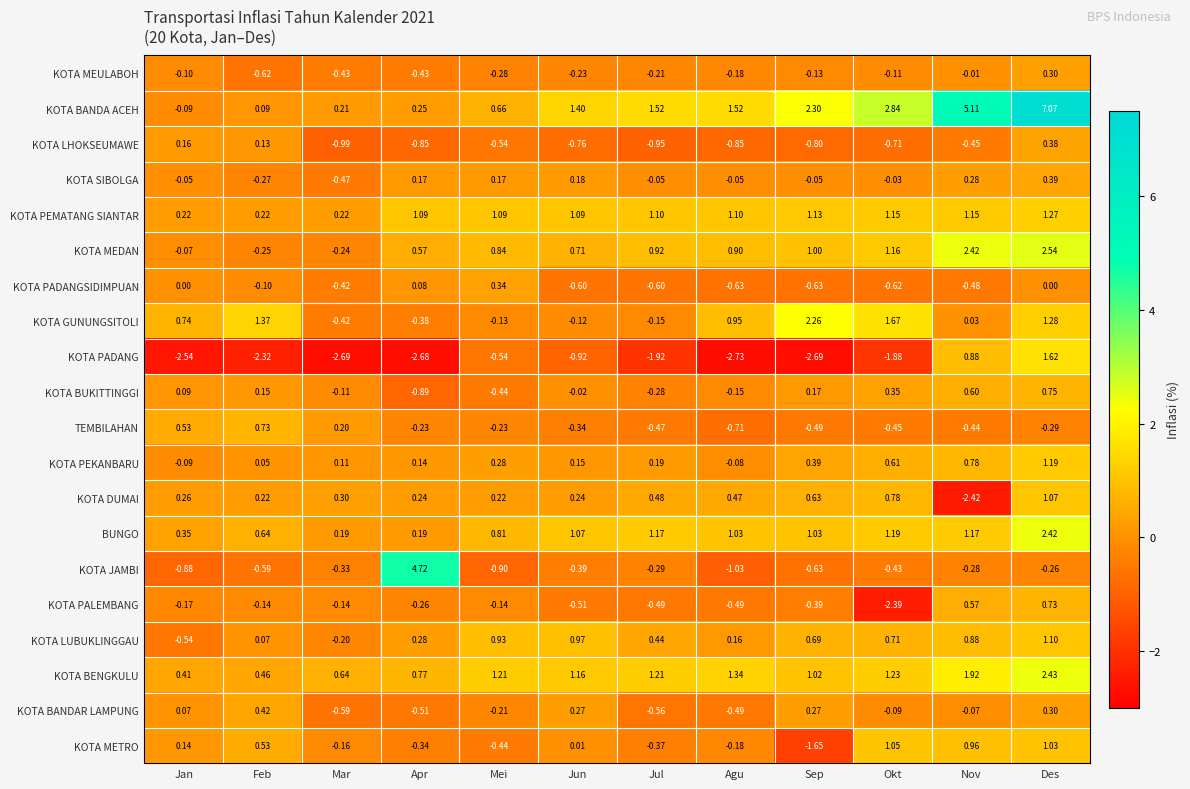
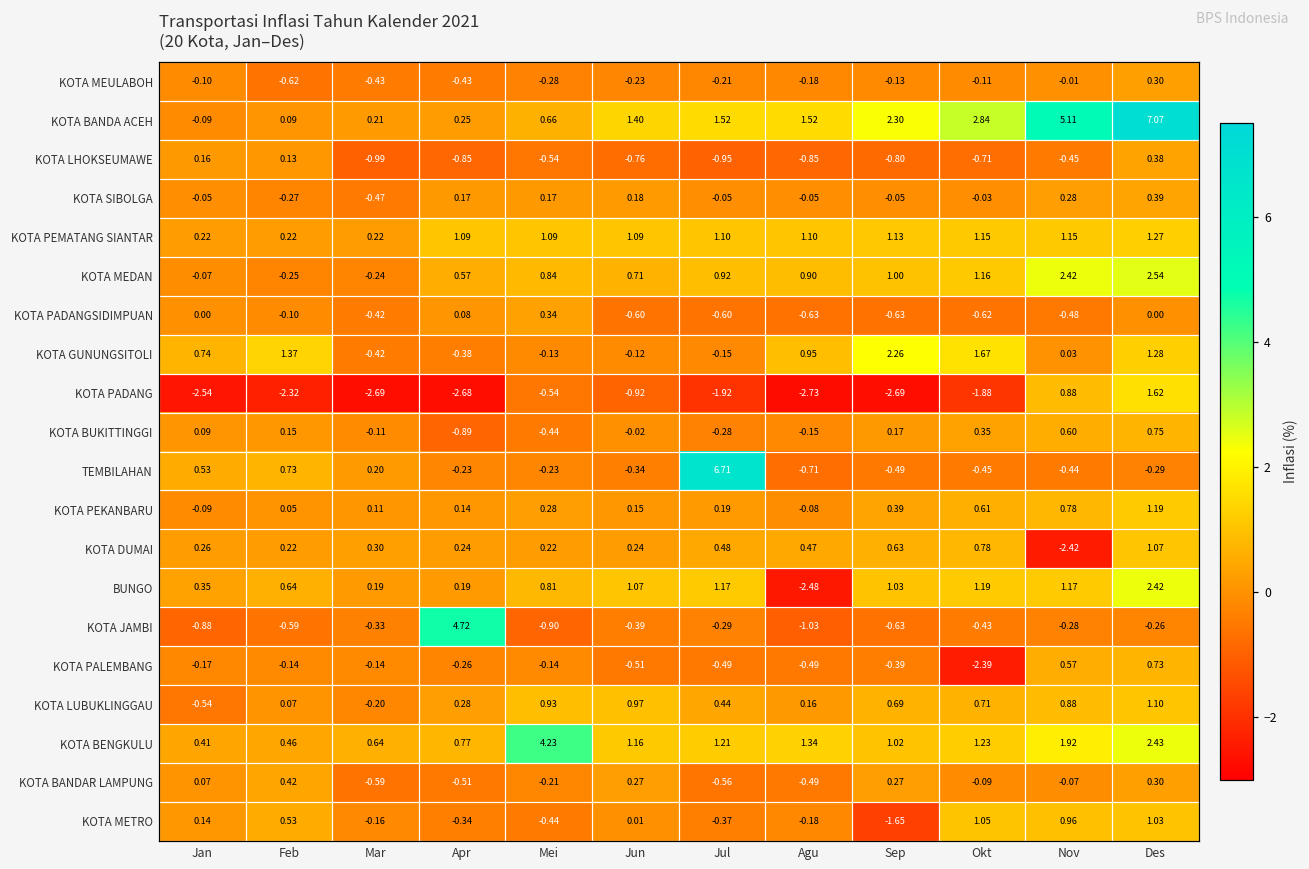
  {
    "TEMBILAHAN": {
      "Jan": 0.53,
      "Feb": 0.73,
      "Mar": 0.20,
      "Apr": -0.23,
      "Mei": -0.23,
      "Jun": -0.34,
-     "Jul": -0.47,
+     "Jul": 6.71,
      "Agu": -0.71,
      "Sep": -0.49,
      "Okt": -0.45,
      "Nov": -0.44,
      "Des": -0.29
    },
    "BUNGO": {
      "Jan": 0.35,
      "Feb": 0.64,
      "Mar": 0.19,
      "Apr": 0.19,
      "Mei": 0.81,
      "Jun": 1.07,
      "Jul": 1.17,
-     "Agu": 1.03,
+     "Agu": -2.48,
      "Sep": 1.03,
      "Okt": 1.19,
      "Nov": 1.17,
      "Des": 2.42
    },
    "KOTA BENGKULU": {
      "Jan": 0.41,
      "Feb": 0.46,
      "Mar": 0.64,
      "Apr": 0.77,
-     "Mei": 1.21,
+     "Mei": 4.23,
      "Jun": 1.16,
      "Jul": 1.21,
      "Agu": 1.34,
      "Sep": 1.02,
      "Okt": 1.23,
      "Nov": 1.92,
      "Des": 2.43
    }
  }
